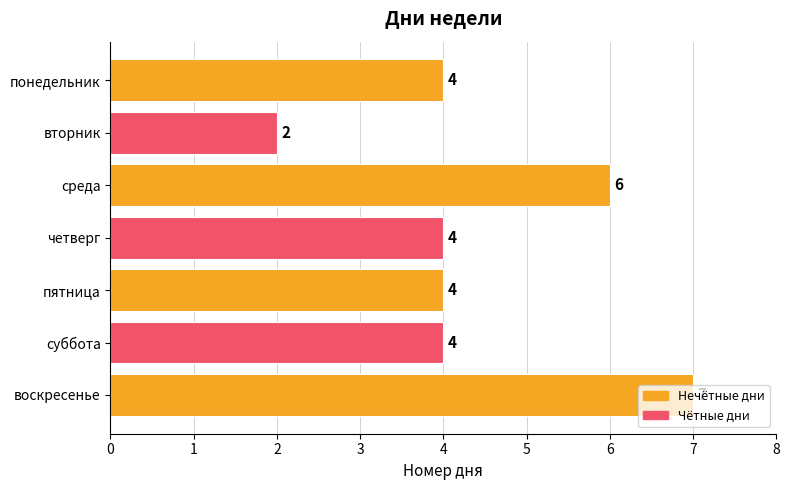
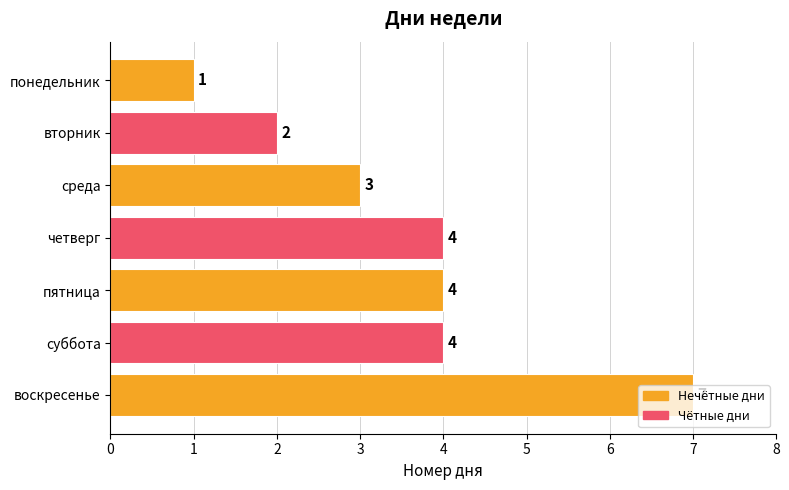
  {
-   "понедельник": 4,
+   "понедельник": 1,
    "вторник": 2,
-   "среда": 6,
+   "среда": 3,
    "четверг": 4,
    "пятница": 4,
    "суббота": 4
  }
